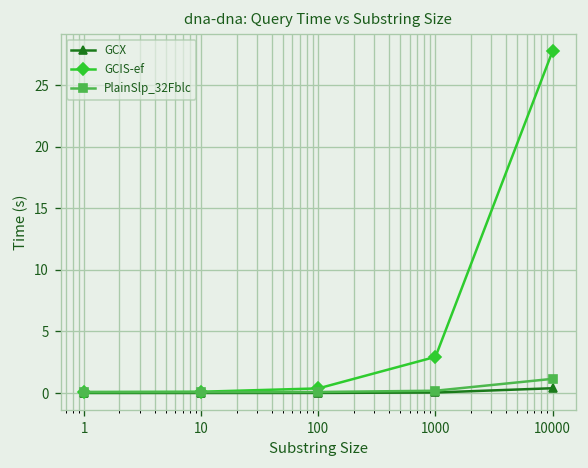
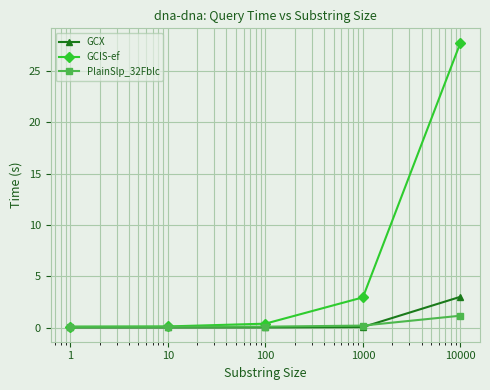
  {
    "GCX": {
-     "10000": 0.4
+     "10000": 3.0
    }
  }
